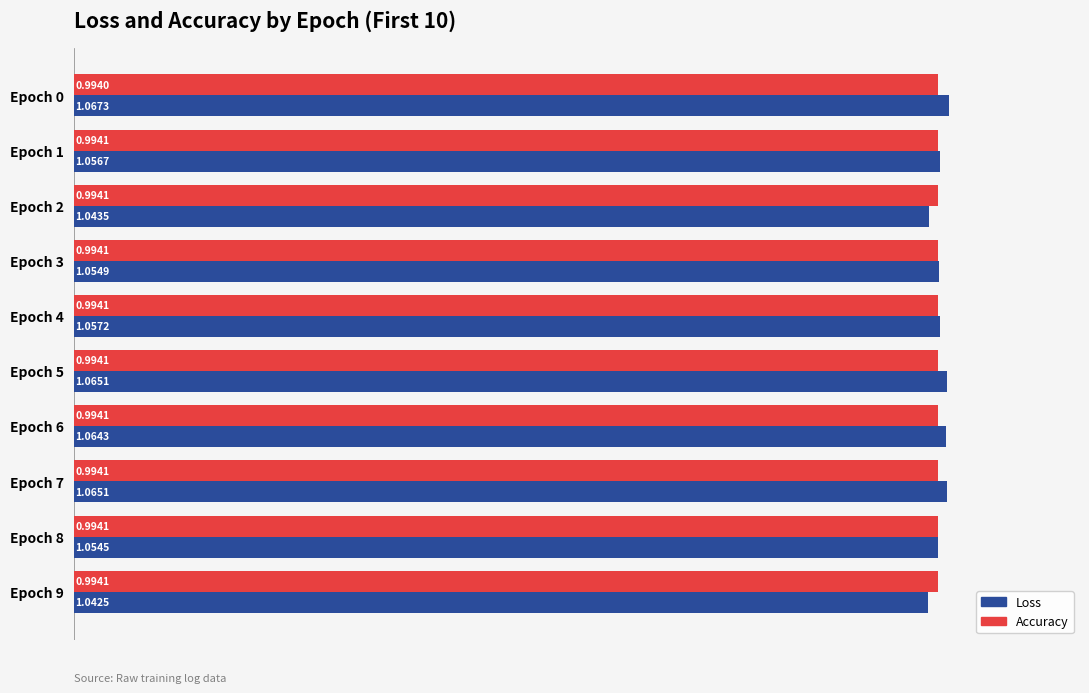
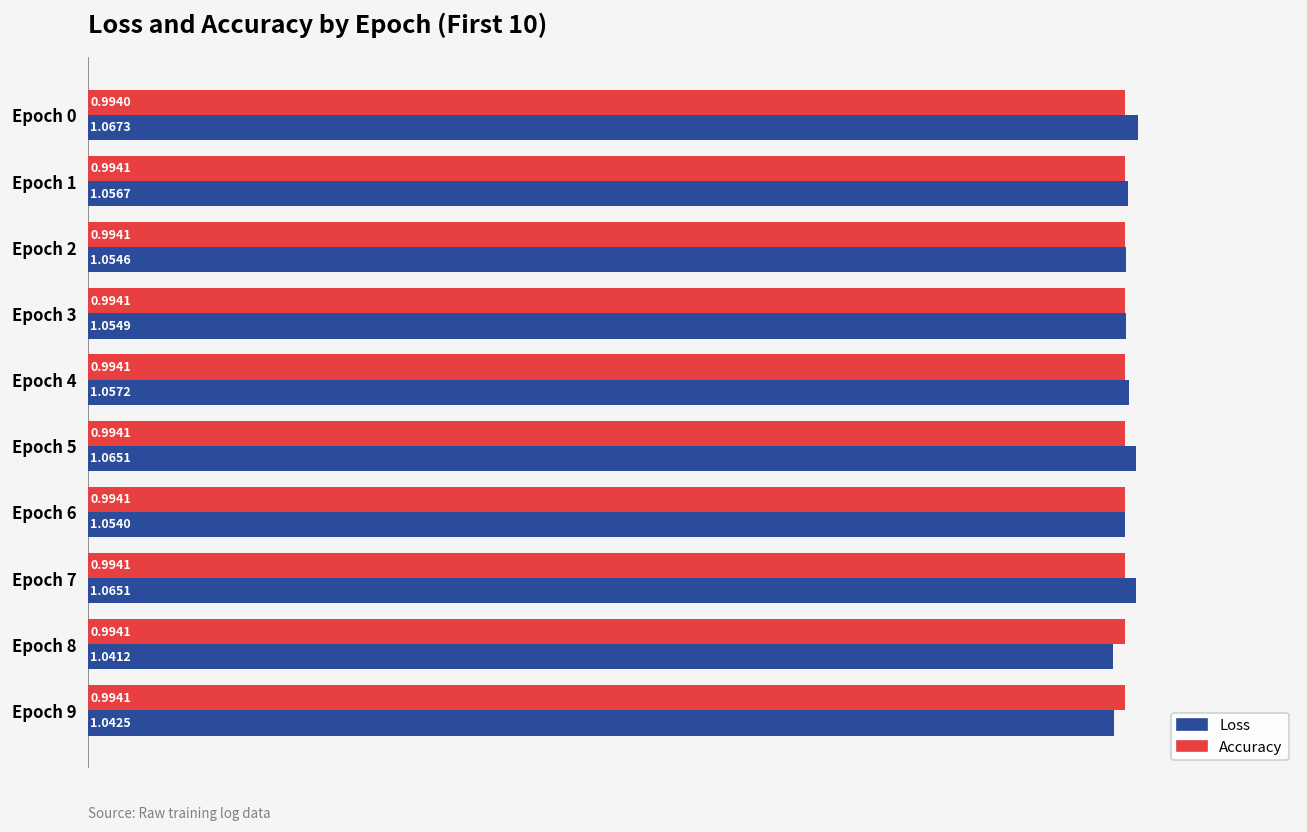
  {
    "Loss": {
      "Epoch 0": 1.0673,
      "Epoch 1": 1.0567,
-     "Epoch 2": 1.0435,
+     "Epoch 2": 1.0546,
      "Epoch 3": 1.0549,
      "Epoch 4": 1.0572,
      "Epoch 5": 1.0651,
-     "Epoch 6": 1.0643,
+     "Epoch 6": 1.0540,
      "Epoch 7": 1.0651,
-     "Epoch 8": 1.0545,
+     "Epoch 8": 1.0412,
      "Epoch 9": 1.0425
    }
  }
